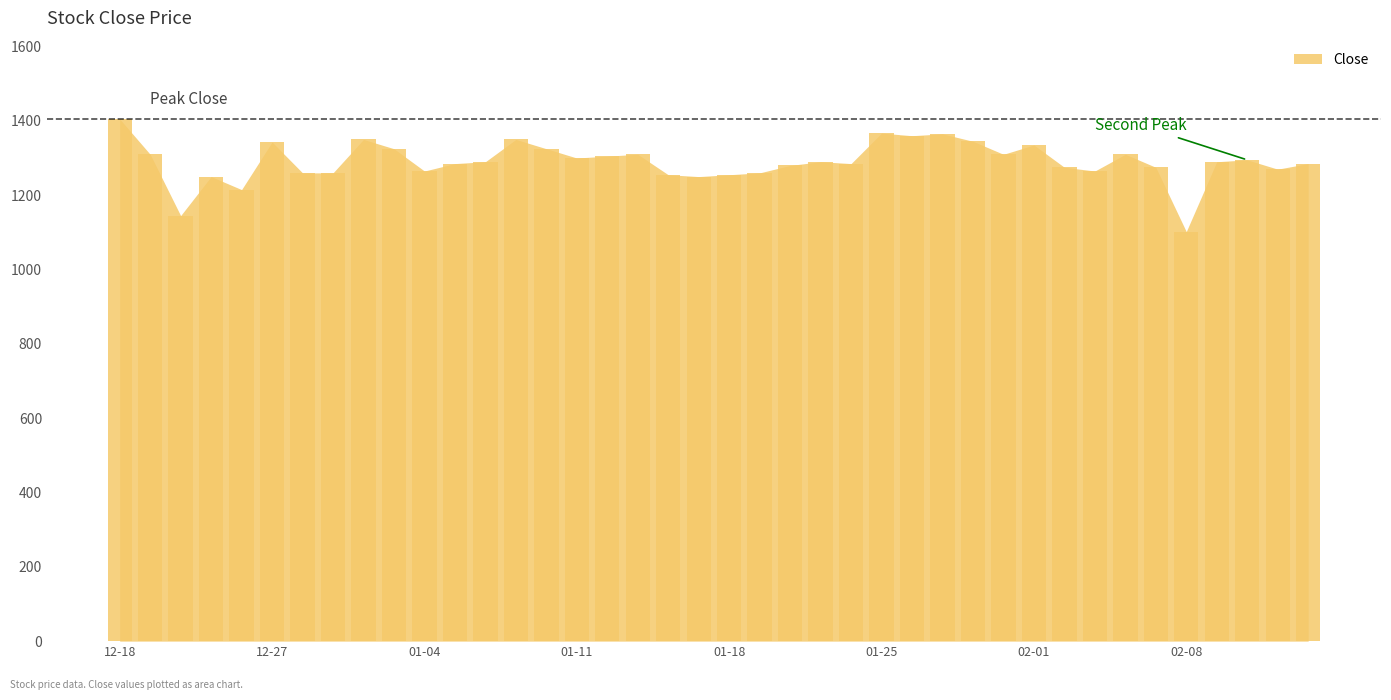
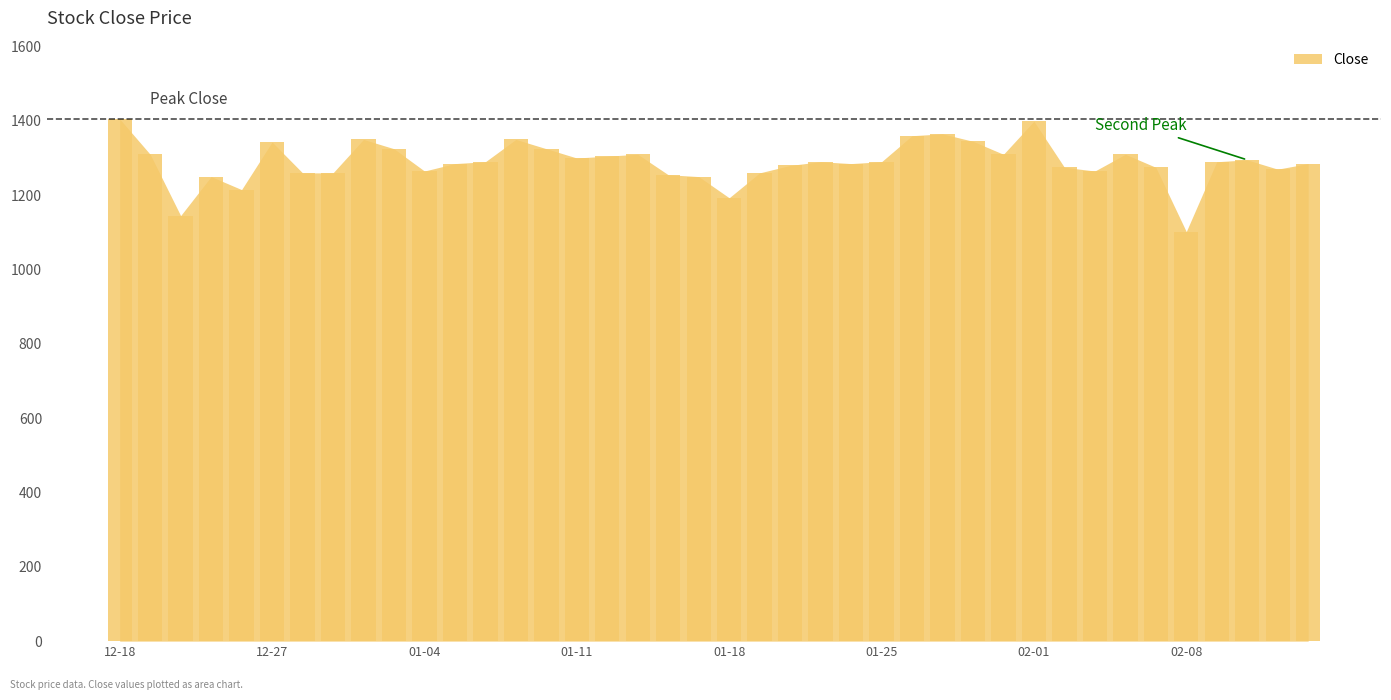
  {
    "12-18": 1410,
    "12-27": 1340,
    "01-04": 1270,
    "01-11": 1300,
-   "01-18": 1260,
-   "01-25": 1370,
-   "02-01": 1340,
+   "01-18": 1190,
+   "01-25": 1290,
+   "02-01": 1400,
    "02-08": 1100
  }
